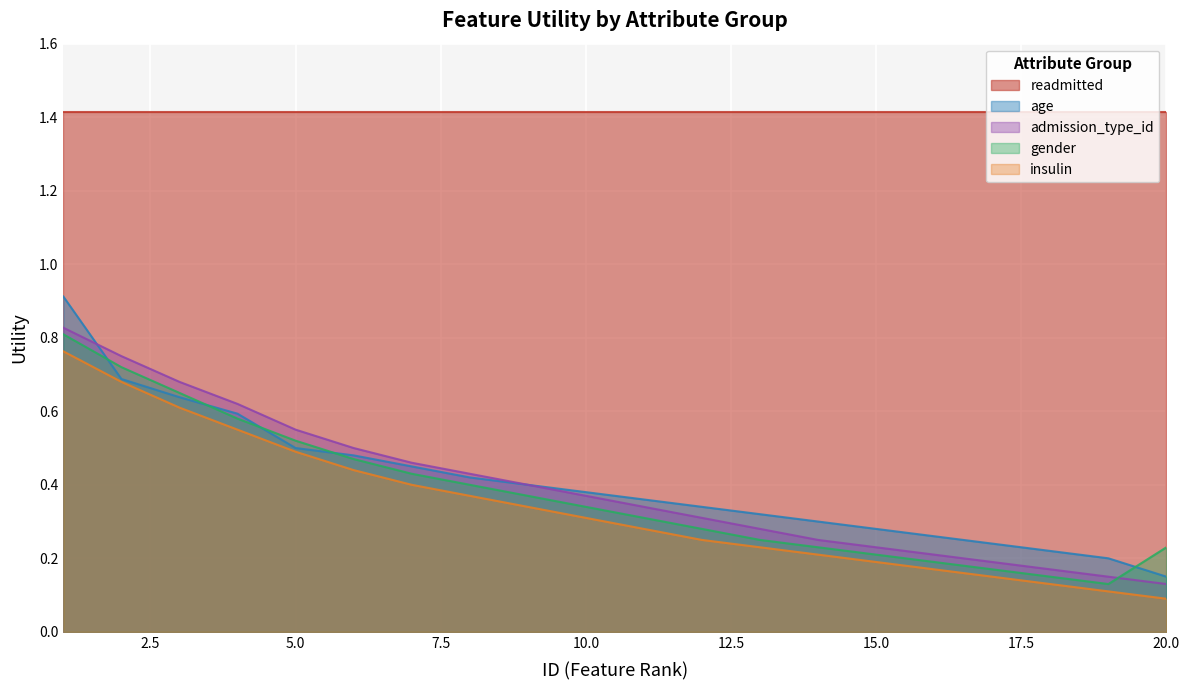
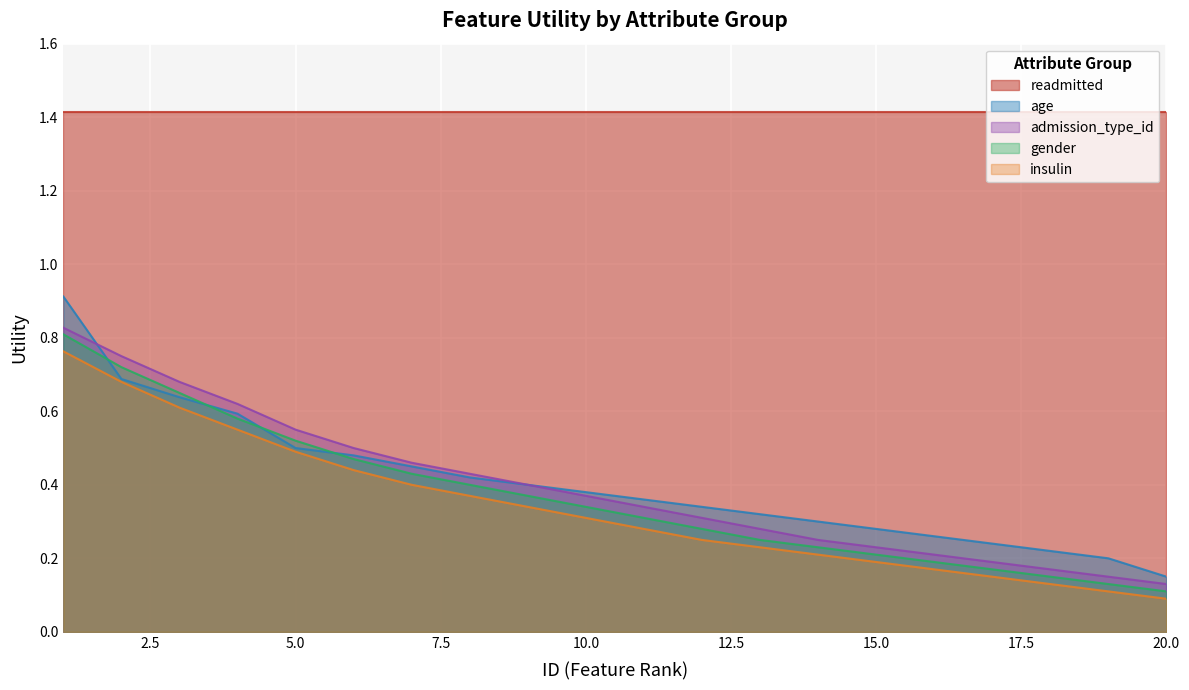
  {
    "readmitted": {
      "5.0": 1.41,
      "10.0": 1.41,
      "15.0": 1.41,
      "20.0": 1.41
    },
    "age": {
      "5.0": 0.50,
      "10.0": 0.38,
      "15.0": 0.28,
      "20.0": 0.15
    },
    "admission_type_id": {
      "5.0": 0.55,
      "10.0": 0.37,
      "15.0": 0.23,
      "20.0": 0.13
    },
    "gender": {
      "5.0": 0.52,
      "10.0": 0.34,
      "15.0": 0.21,
-     "20.0": 0.23
+     "20.0": 0.11
    },
    "insulin": {
      "5.0": 0.49,
      "10.0": 0.31,
      "15.0": 0.19,
      "20.0": 0.09
    }
  }
